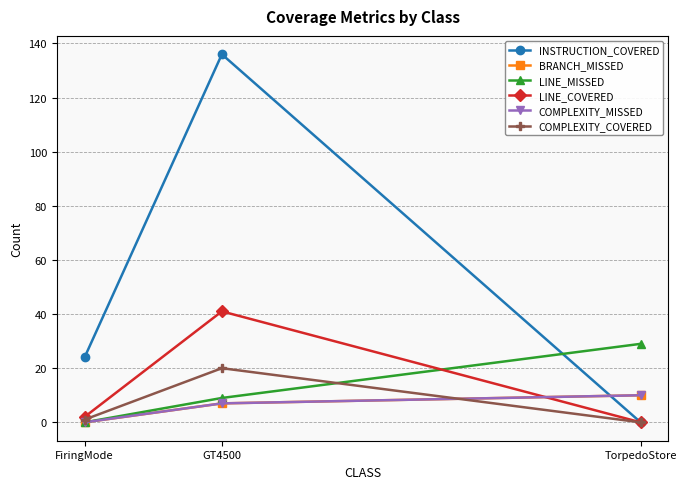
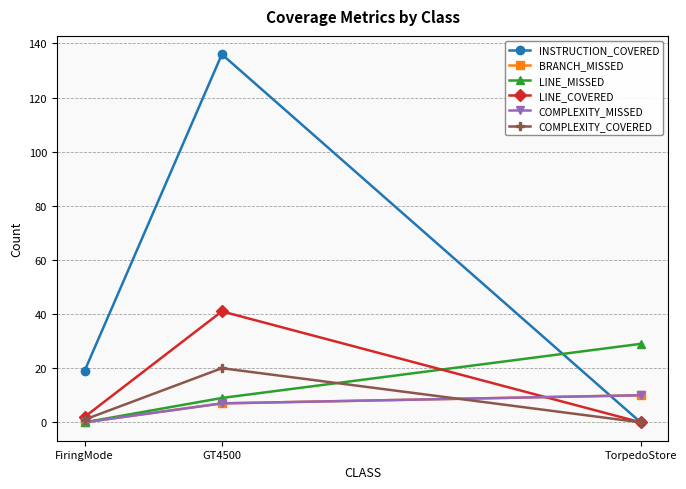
  {
    "INSTRUCTION_COVERED": {
-     "FiringMode": 24,
+     "FiringMode": 19,
      "GT4500": 136
    },
    "COMPLEXITY_MISSED": {
      "GT4500": 7,
      "TorpedoStore": 10
    },
    "LINE_MISSED": {
      "GT4500": 9,
      "TorpedoStore": 29
    },
    "LINE_COVERED": {
      "FiringMode": 2,
      "GT4500": 41
    },
    "COMPLEXITY_COVERED": {
      "FiringMode": 1,
      "GT4500": 20
    }
  }
